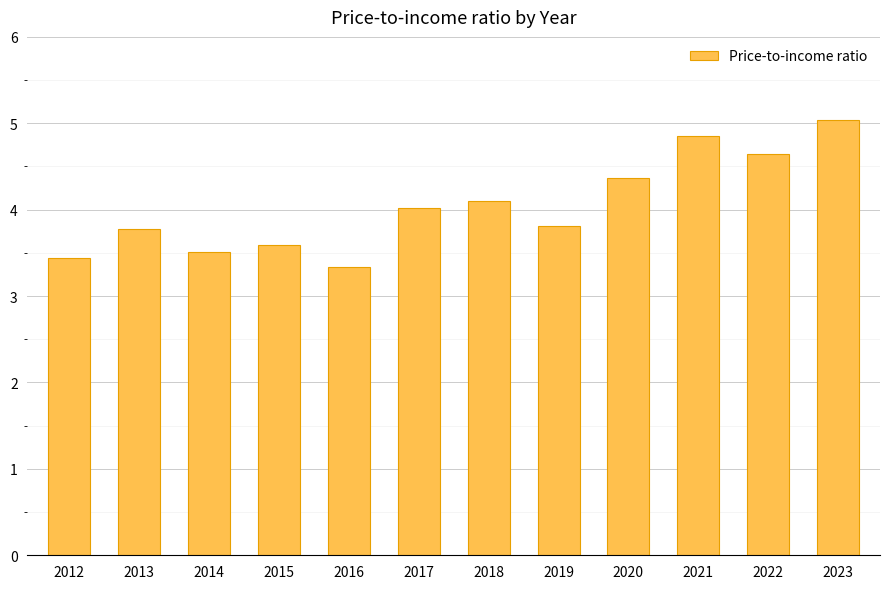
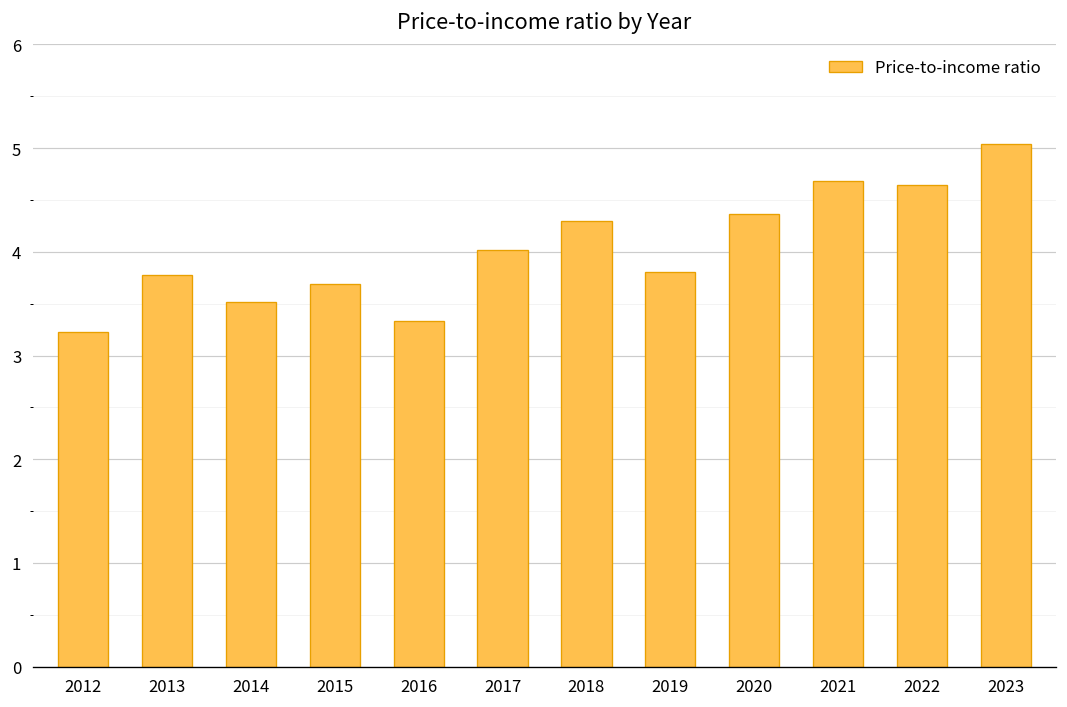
  {
-   "2012": 3.4,
+   "2012": 3.2,
    "2013": 3.8,
    "2014": 3.5,
-   "2015": 3.6,
+   "2015": 3.7,
    "2016": 3.3,
    "2017": 4.0,
-   "2018": 4.1,
+   "2018": 4.3,
    "2019": 3.8,
    "2020": 4.4,
-   "2021": 4.8,
+   "2021": 4.7,
    "2022": 4.6,
    "2023": 5.0
  }
